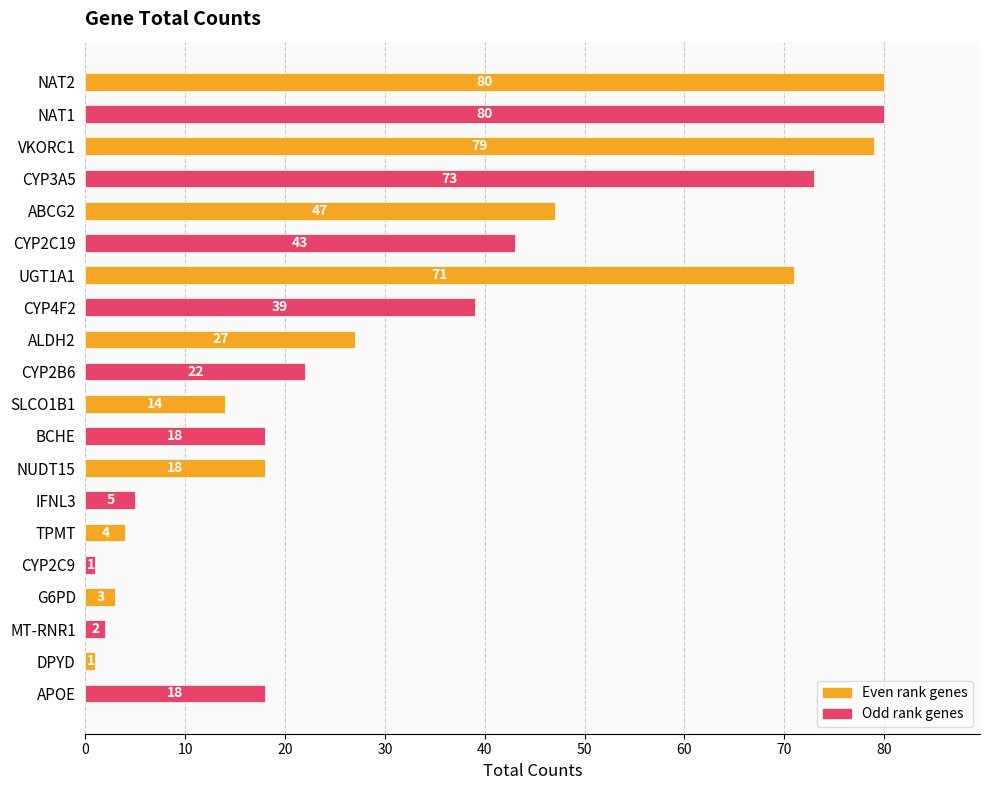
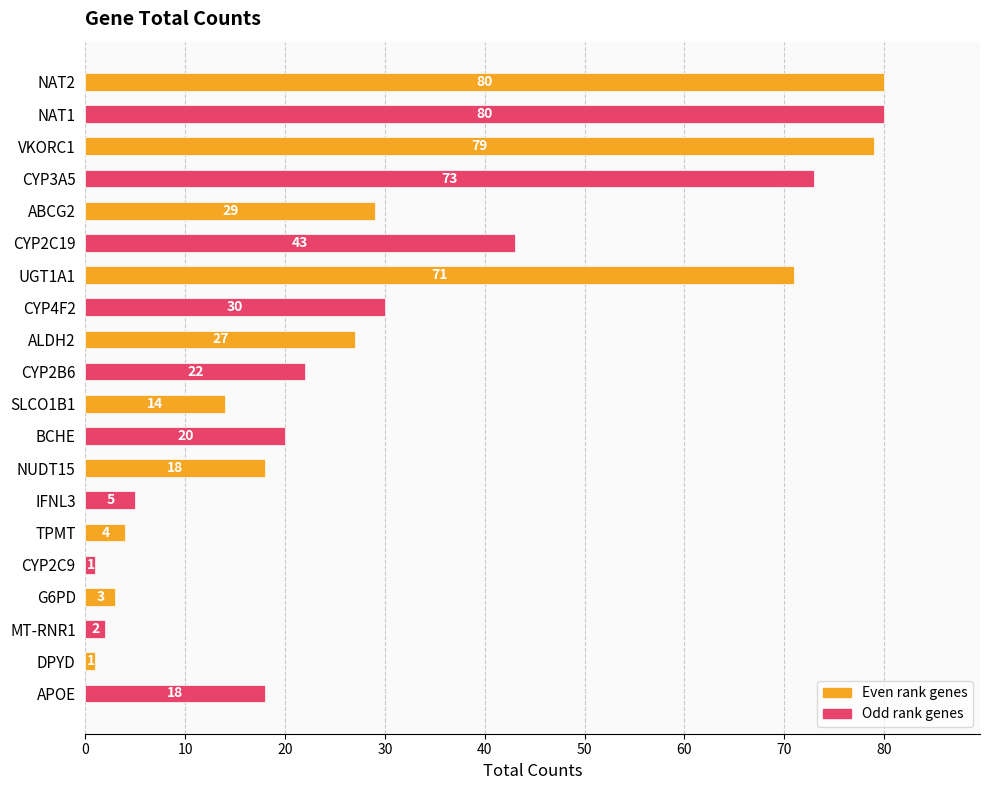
  {
    "NAT2": 80,
    "NAT1": 80,
    "VKORC1": 79,
    "CYP3A5": 73,
-   "ABCG2": 47,
+   "ABCG2": 29,
    "CYP2C19": 43,
    "UGT1A1": 71,
-   "CYP4F2": 39,
+   "CYP4F2": 30,
    "ALDH2": 27,
    "CYP2B6": 22,
    "SLCO1B1": 14,
-   "BCHE": 18,
+   "BCHE": 20,
    "NUDT15": 18,
    "IFNL3": 5,
    "TPMT": 4,
    "CYP2C9": 1,
    "G6PD": 3,
    "MT-RNR1": 2,
    "DPYD": 1,
    "APOE": 18
  }
